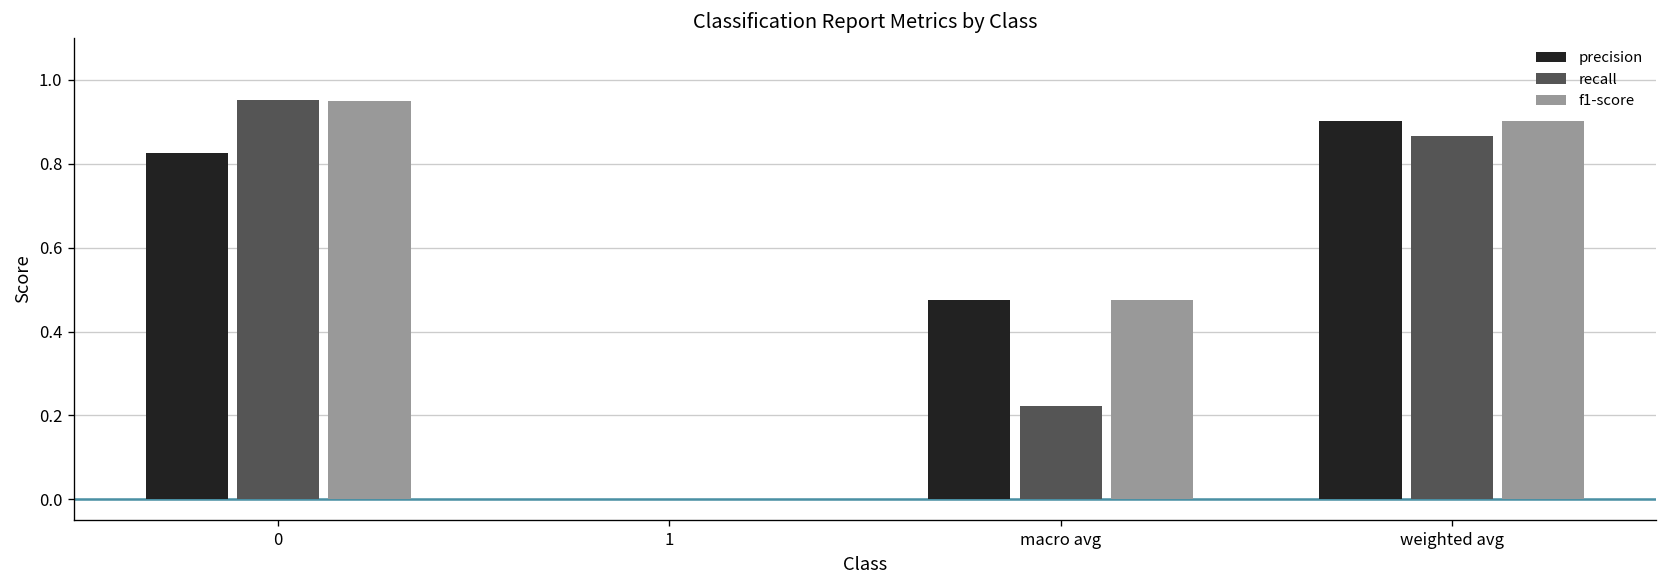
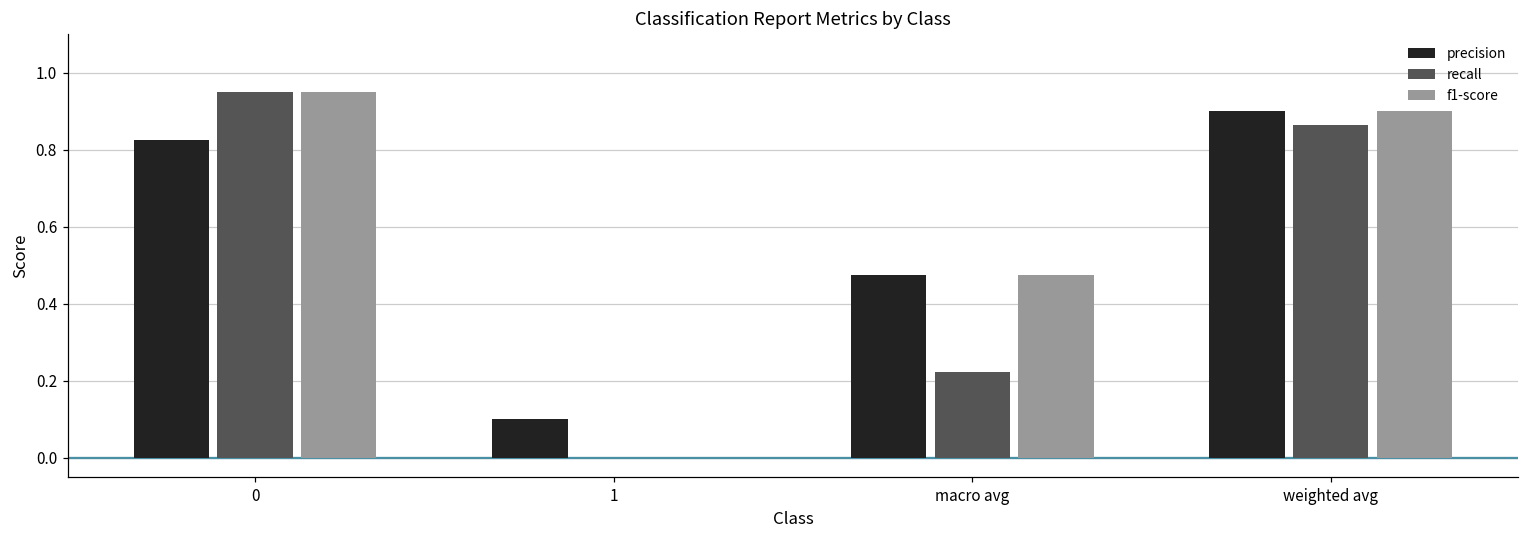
  {
    "precision": {
      "0": 0.83,
-     "1": 0.0,
+     "1": 0.1,
      "macro avg": 0.47,
      "weighted avg": 0.9
    },
    "recall": {
      "0": 0.95,
      "1": 0.0,
      "macro avg": 0.22,
      "weighted avg": 0.87
    },
    "f1-score": {
      "0": 0.95,
      "1": 0.0,
      "macro avg": 0.47,
      "weighted avg": 0.9
    }
  }
